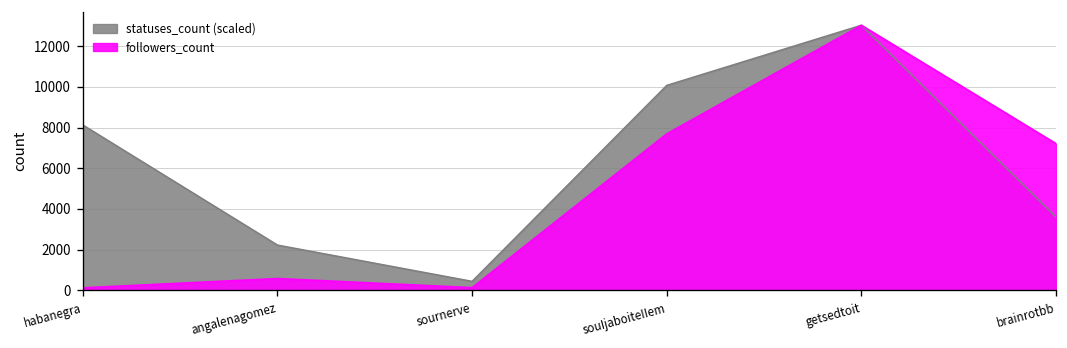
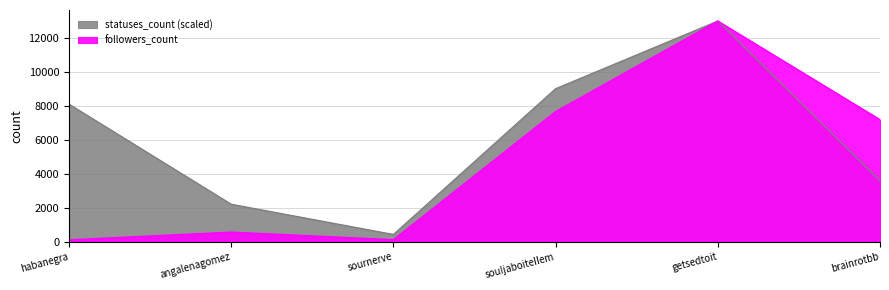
  {
    "statuses_count (scaled)": {
      "habanegra": 8100,
      "angalenagomez": 2200,
      "sournerve": 400,
-     "souIjaboiteIIem": 10100,
+     "souIjaboiteIIem": 9000,
      "brainrotbb": 3600
    },
    "followers_count": {
      "habanegra": 100,
      "angalenagomez": 600,
      "sournerve": 100,
      "souIjaboiteIIem": 7700,
      "brainrotbb": 7200
    }
  }
